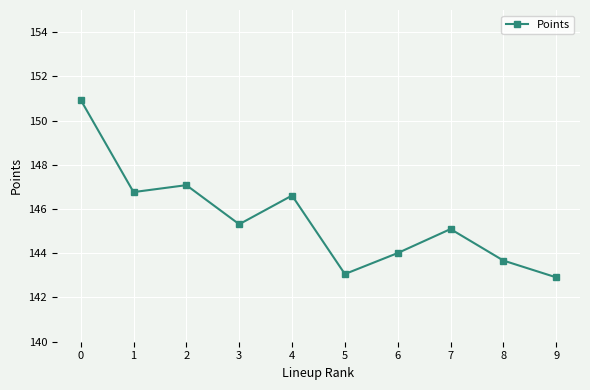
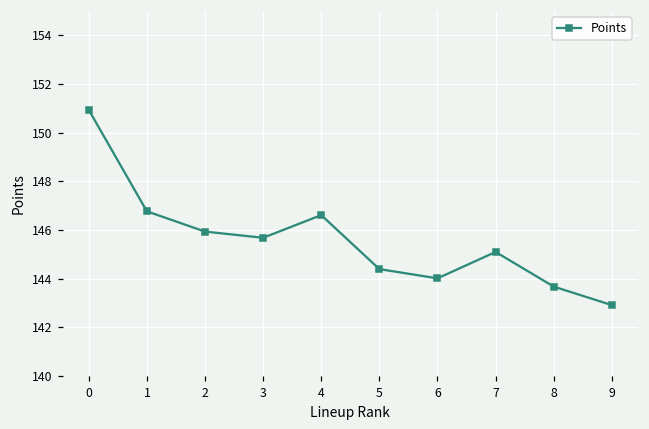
  {
    "0": 150.9,
    "1": 146.8,
-   "2": 147.1,
-   "3": 145.3,
+   "2": 145.9,
+   "3": 145.7,
    "4": 146.6,
-   "5": 143.1,
+   "5": 144.4,
    "6": 144.0,
    "7": 145.1,
    "8": 143.7,
    "9": 142.9
  }
